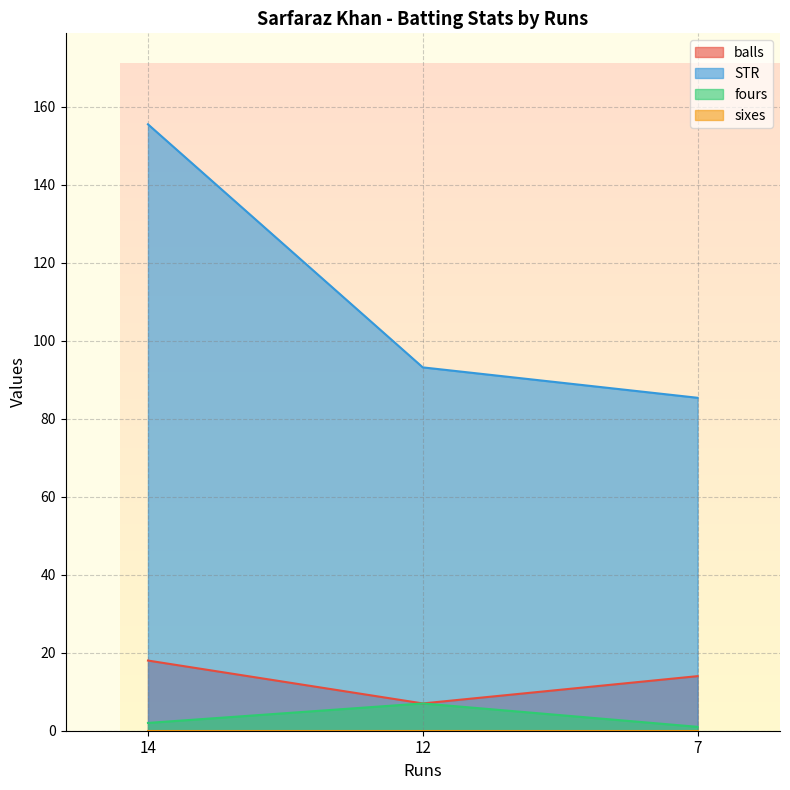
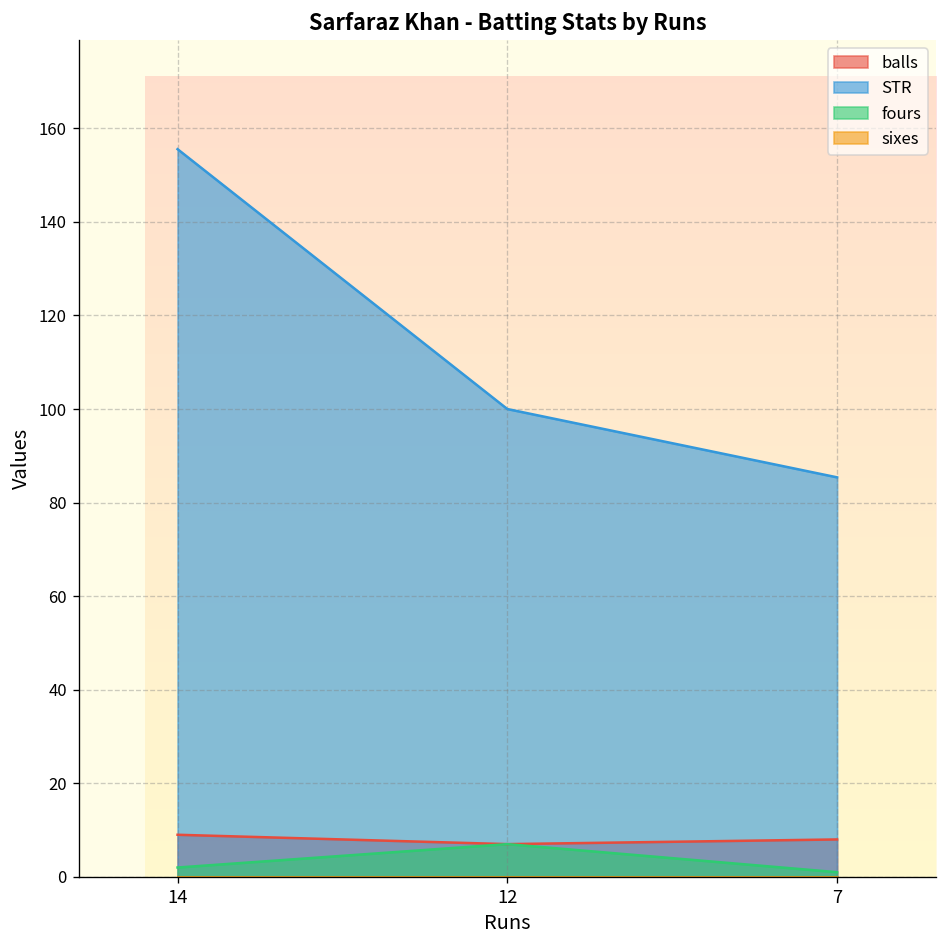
  {
    "balls": {
-     "14": 18,
-     "7": 14
+     "14": 9,
+     "7": 8
    },
    "STR": {
      "14": 156,
-     "12": 93,
+     "12": 100,
      "7": 85
    },
    "fours": {
      "14": 2,
      "7": 1
    },
    "sixes": {
      "14": 0,
      "12": 0,
      "7": 0
    }
  }
